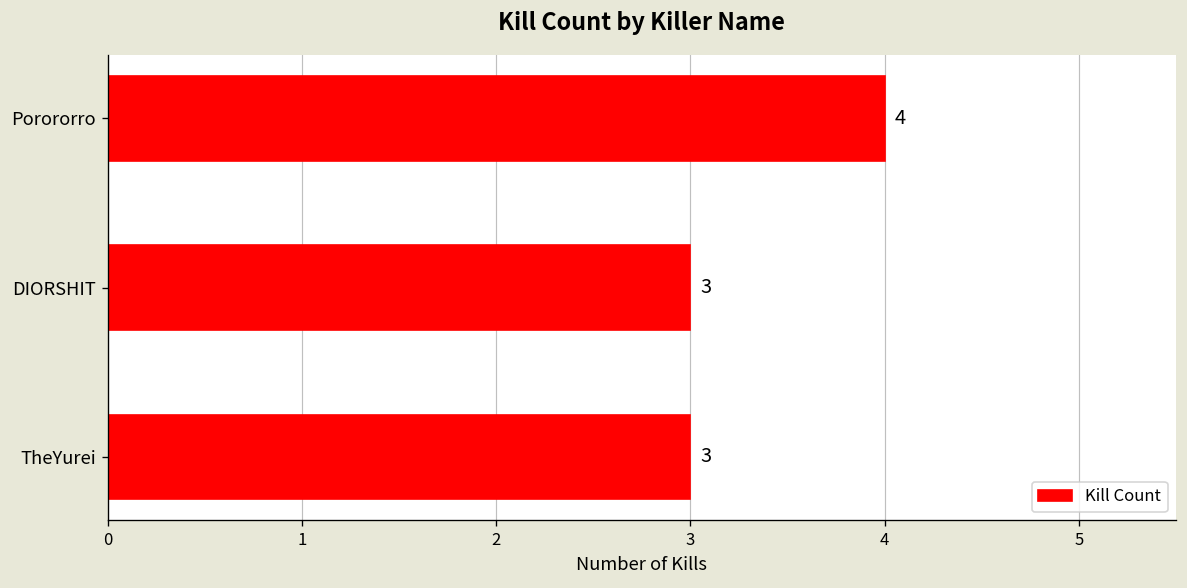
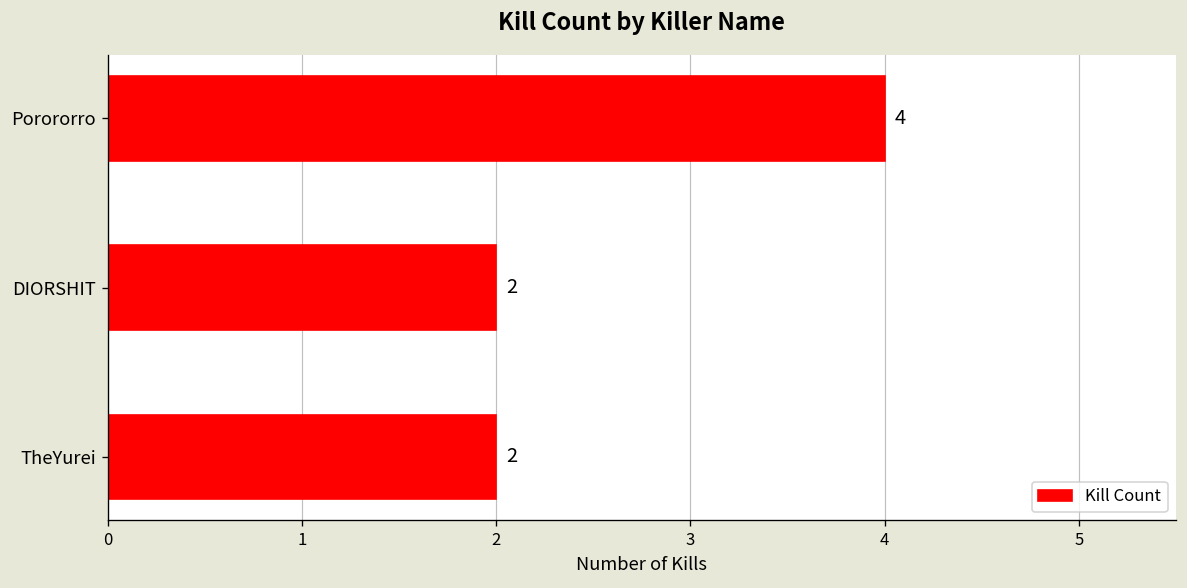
  {
    "Porororro": 4,
-   "DIORSHIT": 3,
-   "TheYurei": 3
+   "DIORSHIT": 2,
+   "TheYurei": 2
  }
